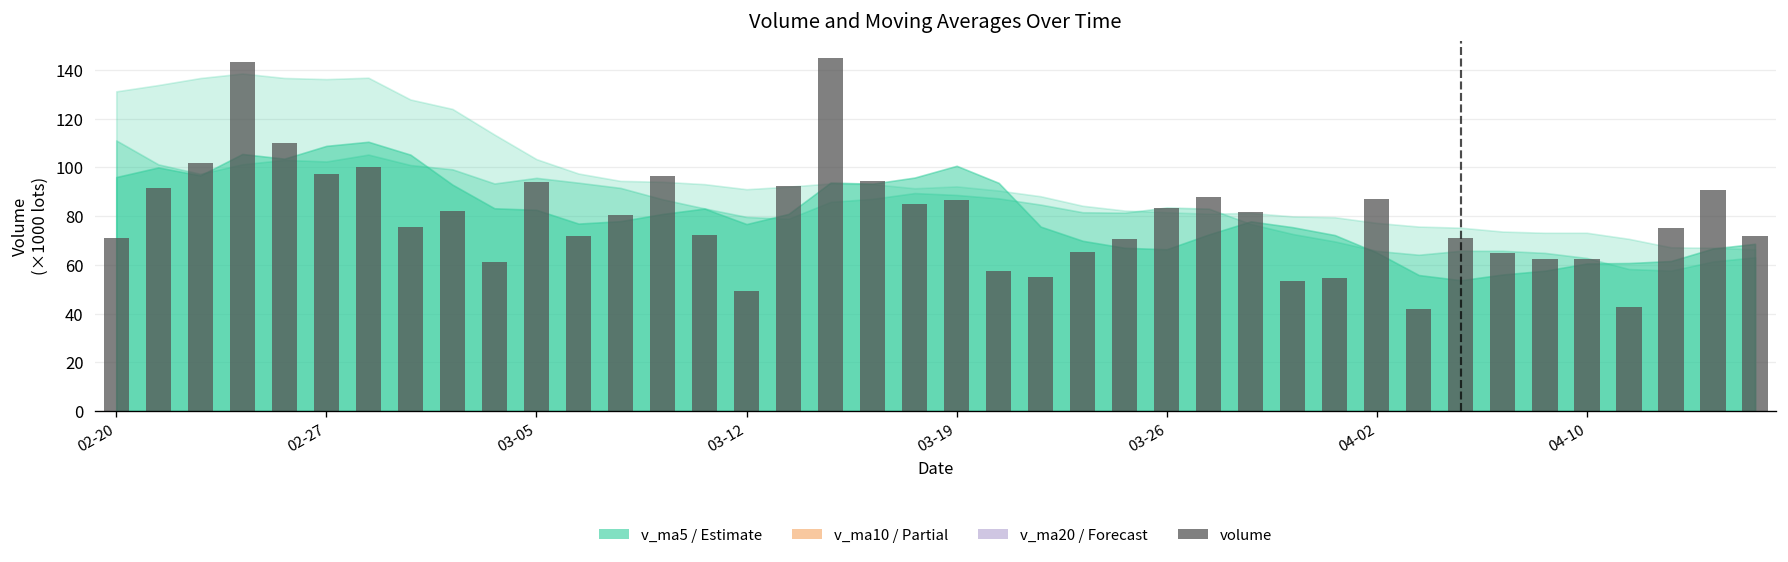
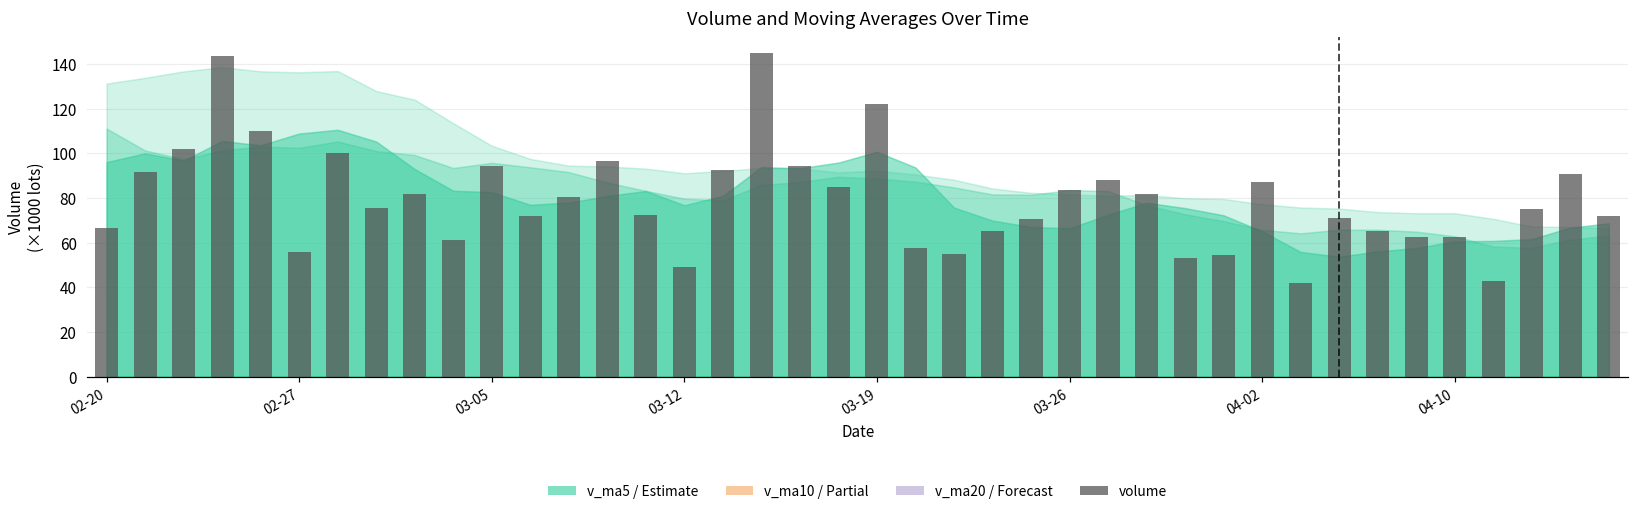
  {
    "volume": {
-     "02-20": 71,
-     "02-27": 97,
+     "02-20": 66,
+     "02-27": 56,
      "03-05": 94,
      "03-12": 49,
-     "03-19": 86,
+     "03-19": 122,
      "03-26": 83,
      "04-02": 87,
      "04-10": 62
    }
  }
